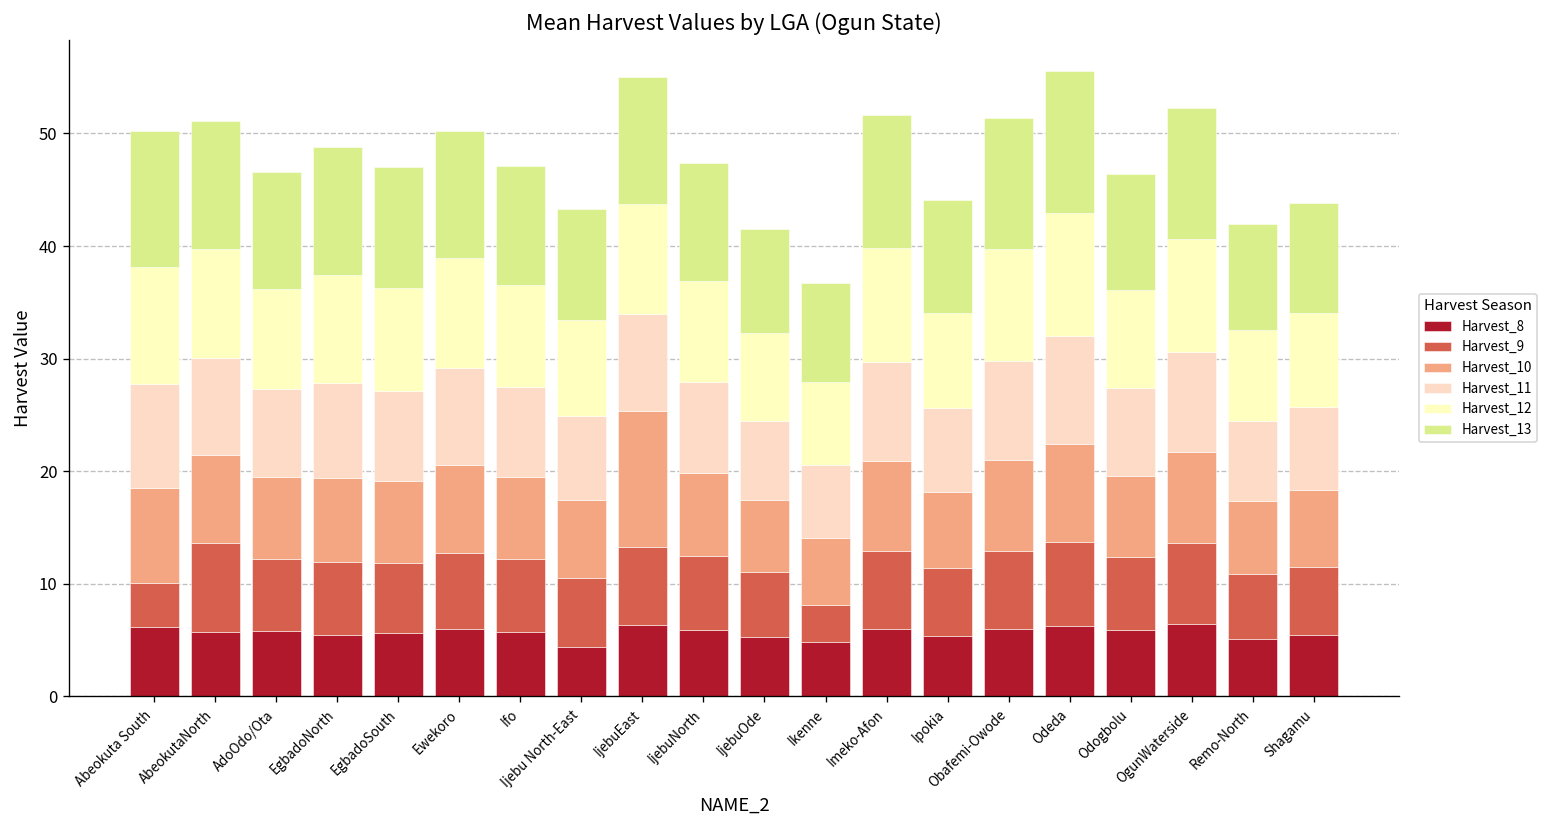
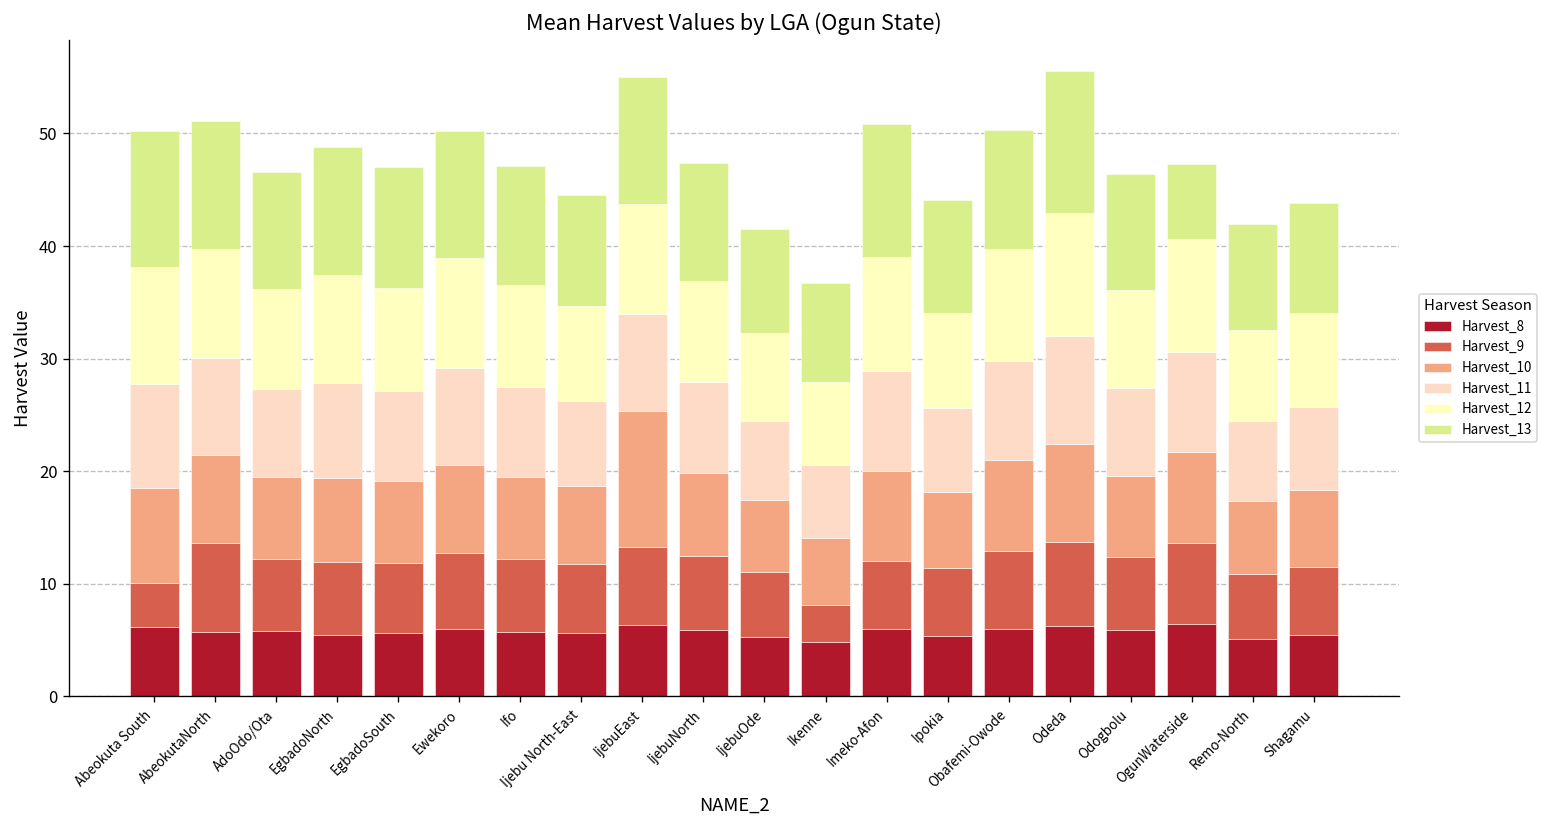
  {
    "Harvest_8": {
      "Abeokuta South": 6,
      "AbeokutaNorth": 6,
      "AdoOdo/Ota": 6,
      "EgbadoNorth": 5,
      "EgbadoSouth": 6,
      "Ewekoro": 6,
      "Ifo": 6,
-     "Ijebu North-East": 4,
+     "Ijebu North-East": 6,
      "IjebuEast": 6,
      "IjebuNorth": 6,
      "IjebuOde": 5,
      "Ikenne": 5,
      "Imeko-Afon": 6,
      "Ipokia": 5,
      "Obafemi-Owode": 6,
      "Odeda": 6,
      "Odogbolu": 6,
      "OgunWaterside": 6,
      "Remo-North": 5,
      "Shagamu": 5
    },
    "Harvest_9": {
      "Abeokuta South": 4,
      "AbeokutaNorth": 8,
      "AdoOdo/Ota": 6,
      "EgbadoNorth": 6,
      "EgbadoSouth": 6,
      "Ewekoro": 7,
      "Ifo": 6,
      "Ijebu North-East": 6,
      "IjebuEast": 7,
      "IjebuNorth": 7,
      "IjebuOde": 6,
      "Ikenne": 3,
-     "Imeko-Afon": 7,
+     "Imeko-Afon": 6,
      "Ipokia": 6,
      "Obafemi-Owode": 7,
      "Odeda": 7,
      "Odogbolu": 6,
      "OgunWaterside": 7,
      "Remo-North": 6,
      "Shagamu": 6
    },
    "Harvest_10": {
      "Abeokuta South": 8,
      "AbeokutaNorth": 8,
      "AdoOdo/Ota": 7,
      "EgbadoNorth": 8,
      "EgbadoSouth": 7,
      "Ewekoro": 8,
      "Ifo": 7,
      "Ijebu North-East": 7,
      "IjebuEast": 12,
      "IjebuNorth": 7,
      "IjebuOde": 6,
      "Ikenne": 6,
      "Imeko-Afon": 8,
      "Ipokia": 7,
      "Obafemi-Owode": 8,
      "Odeda": 9,
      "Odogbolu": 7,
      "OgunWaterside": 8,
      "Remo-North": 7,
      "Shagamu": 7
    },
    "Harvest_13": {
      "Abeokuta South": 12,
      "AbeokutaNorth": 11,
      "AdoOdo/Ota": 10,
      "EgbadoNorth": 11,
      "EgbadoSouth": 11,
      "Ewekoro": 11,
      "Ifo": 11,
      "Ijebu North-East": 10,
      "IjebuEast": 11,
      "IjebuNorth": 10,
      "IjebuOde": 9,
      "Ikenne": 9,
      "Imeko-Afon": 12,
      "Ipokia": 10,
-     "Obafemi-Owode": 12,
+     "Obafemi-Owode": 11,
      "Odeda": 13,
      "Odogbolu": 10,
-     "OgunWaterside": 12,
+     "OgunWaterside": 7,
      "Remo-North": 9,
      "Shagamu": 10
    }
  }
